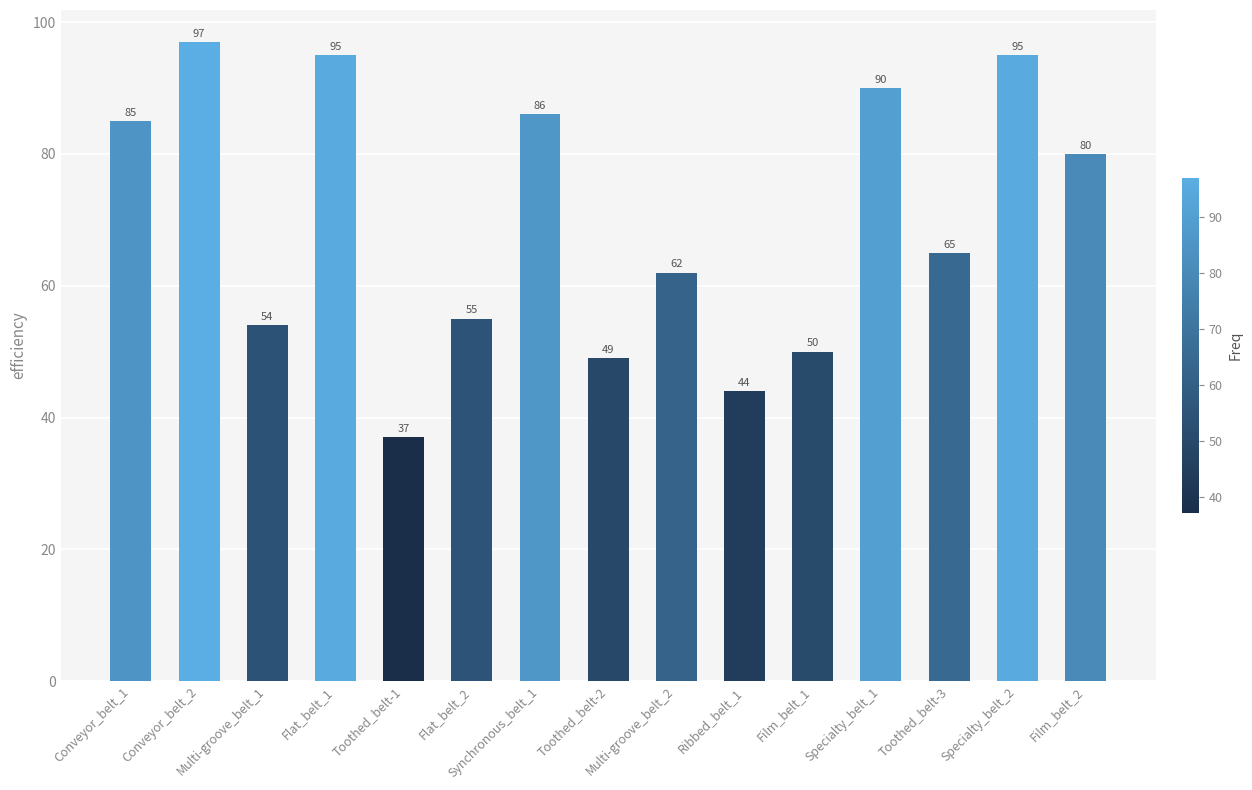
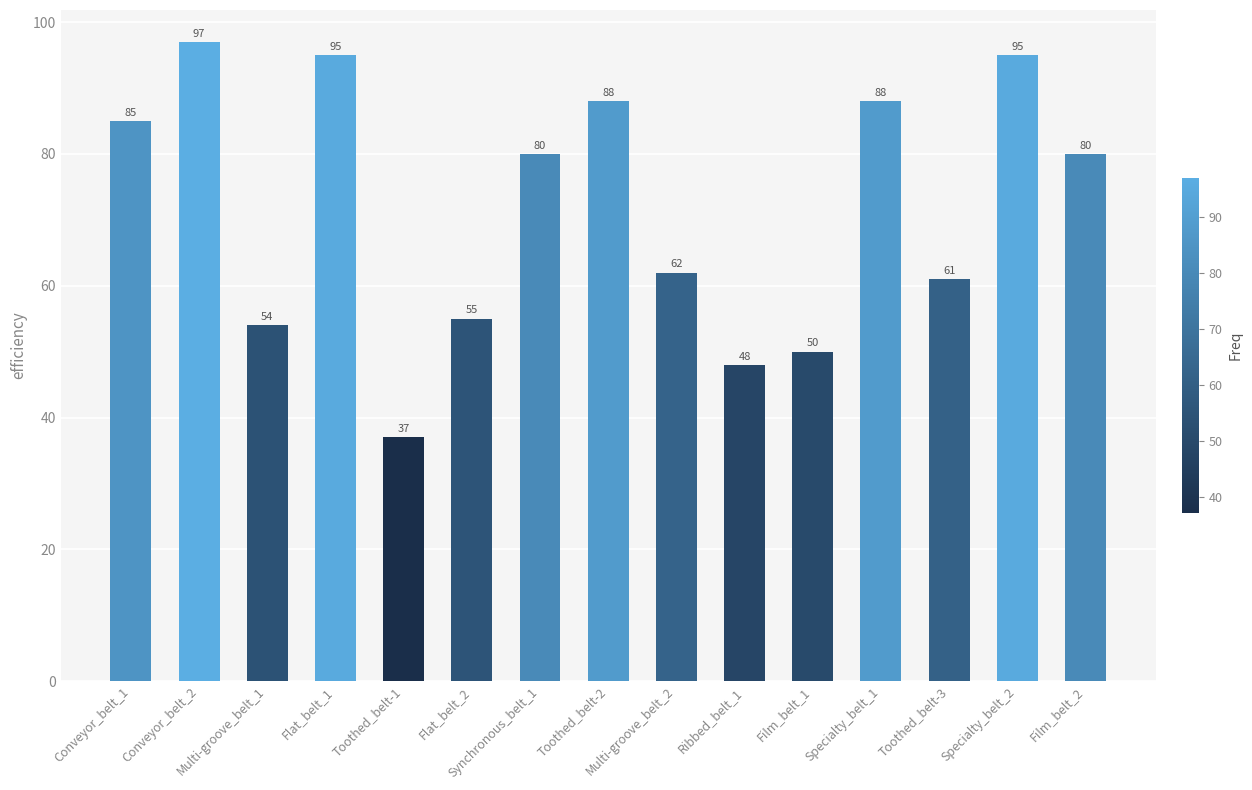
  {
    "Conveyor_belt_1": 85,
    "Conveyor_belt_2": 97,
    "Multi-groove_belt_1": 54,
    "Flat_belt_1": 95,
    "Toothed_belt-1": 37,
    "Flat_belt_2": 55,
-   "Synchronous_belt_1": 86,
-   "Toothed_belt-2": 49,
+   "Synchronous_belt_1": 80,
+   "Toothed_belt-2": 88,
    "Multi-groove_belt_2": 62,
-   "Ribbed_belt_1": 44,
+   "Ribbed_belt_1": 48,
    "Film_belt_1": 50,
-   "Specialty_belt_1": 90,
-   "Toothed_belt-3": 65,
+   "Specialty_belt_1": 88,
+   "Toothed_belt-3": 61,
    "Specialty_belt_2": 95,
    "Film_belt_2": 80
  }
